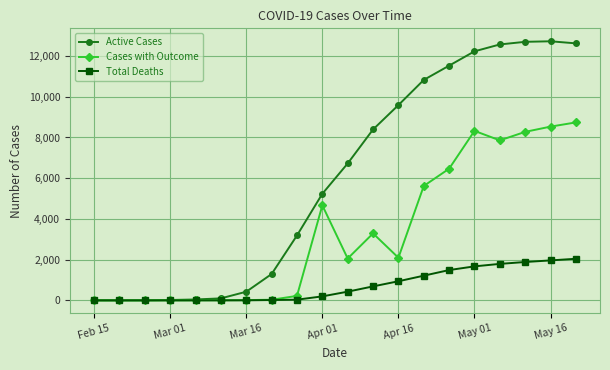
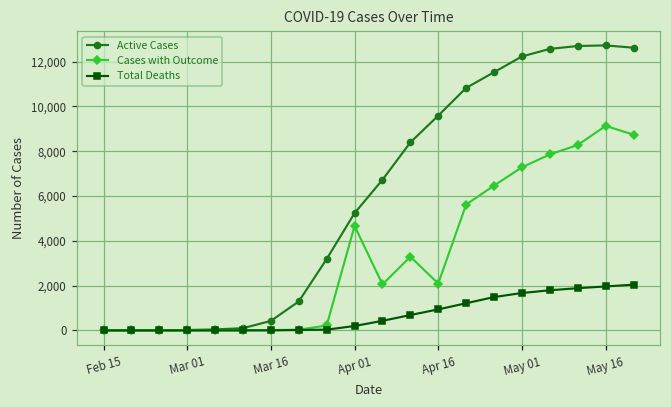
  {
    "Cases with Outcome": {
      "Apr 01": "4,700",
      "Apr 16": "2,100",
-     "May 01": "8,300",
-     "May 16": "8,500"
+     "May 01": "7,300",
+     "May 16": "9,100"
    }
  }
